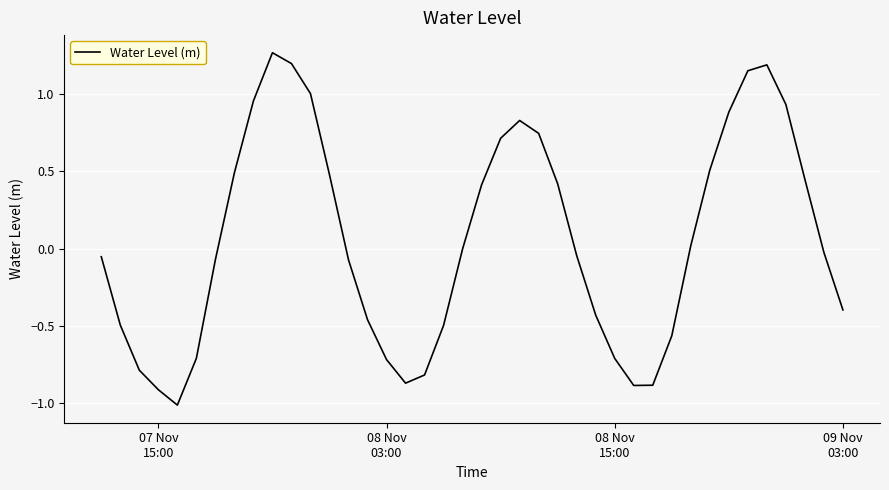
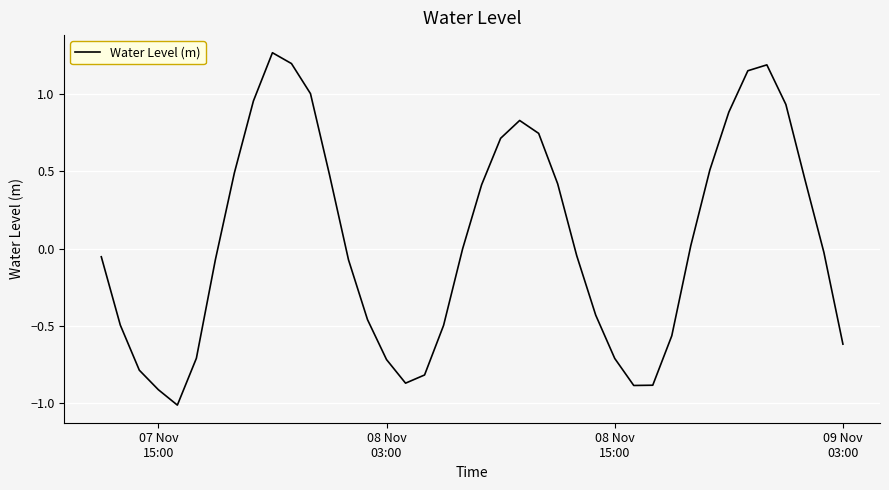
  {
    "07 Nov 15:00": -0.91,
    "08 Nov 03:00": -0.72,
    "08 Nov 15:00": -0.71,
-   "09 Nov 03:00": -0.40
+   "09 Nov 03:00": -0.62
  }
